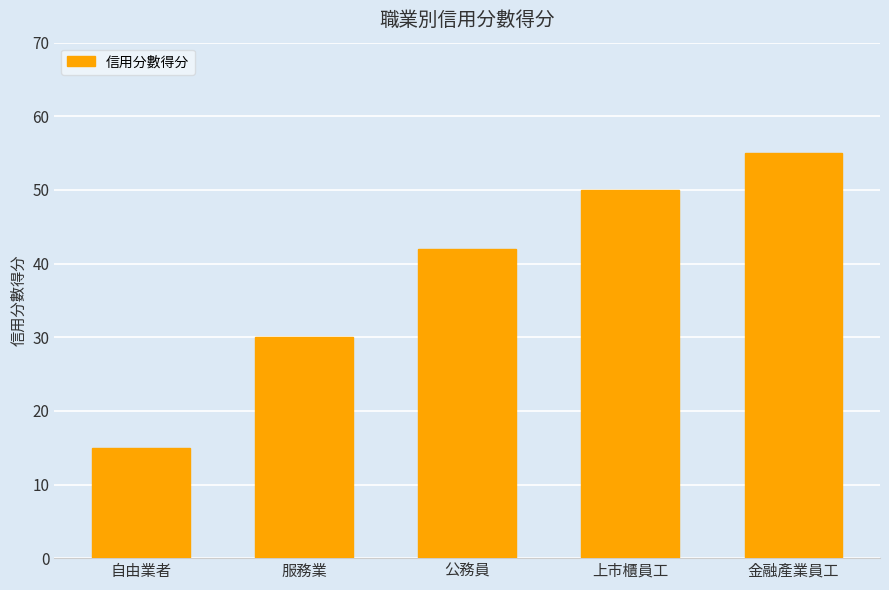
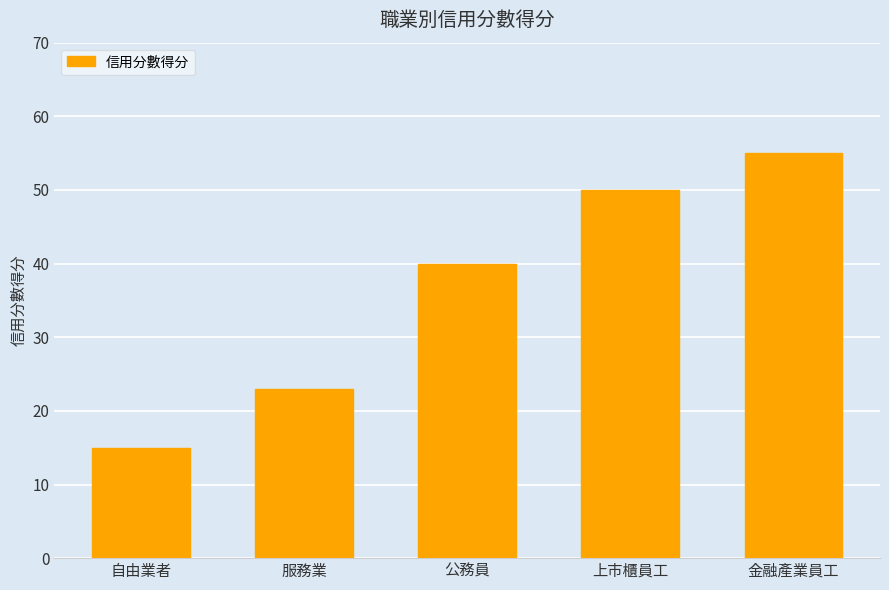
  {
    "自由業者": 15,
-   "服務業": 30,
-   "公務員": 42,
+   "服務業": 23,
+   "公務員": 40,
    "上市櫃員工": 50,
    "金融產業員工": 55
  }
